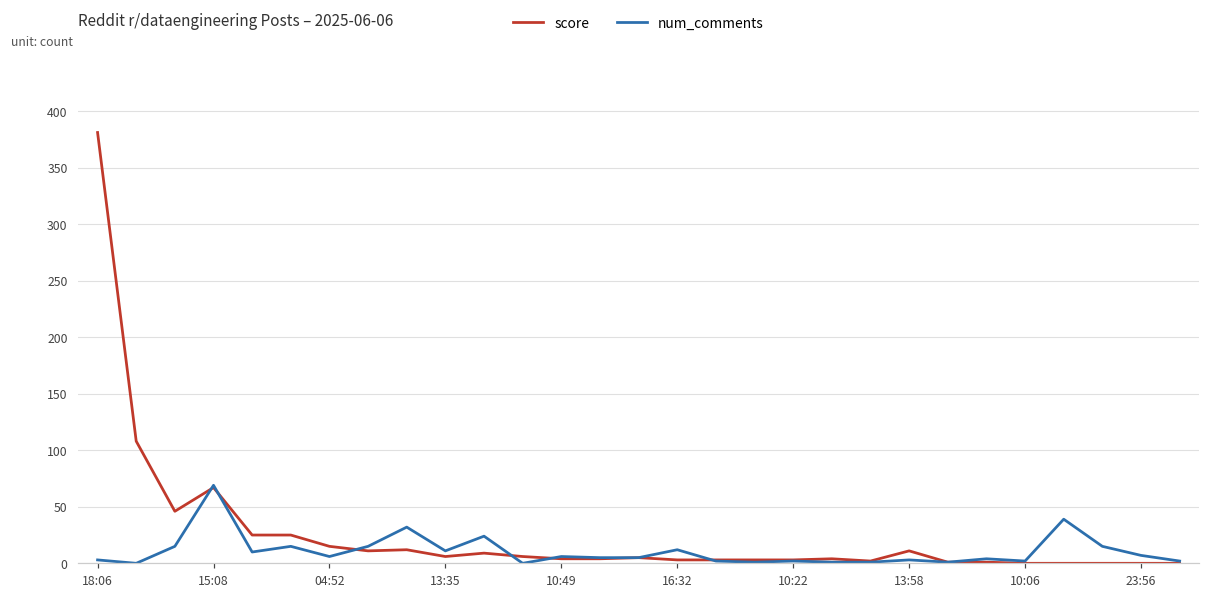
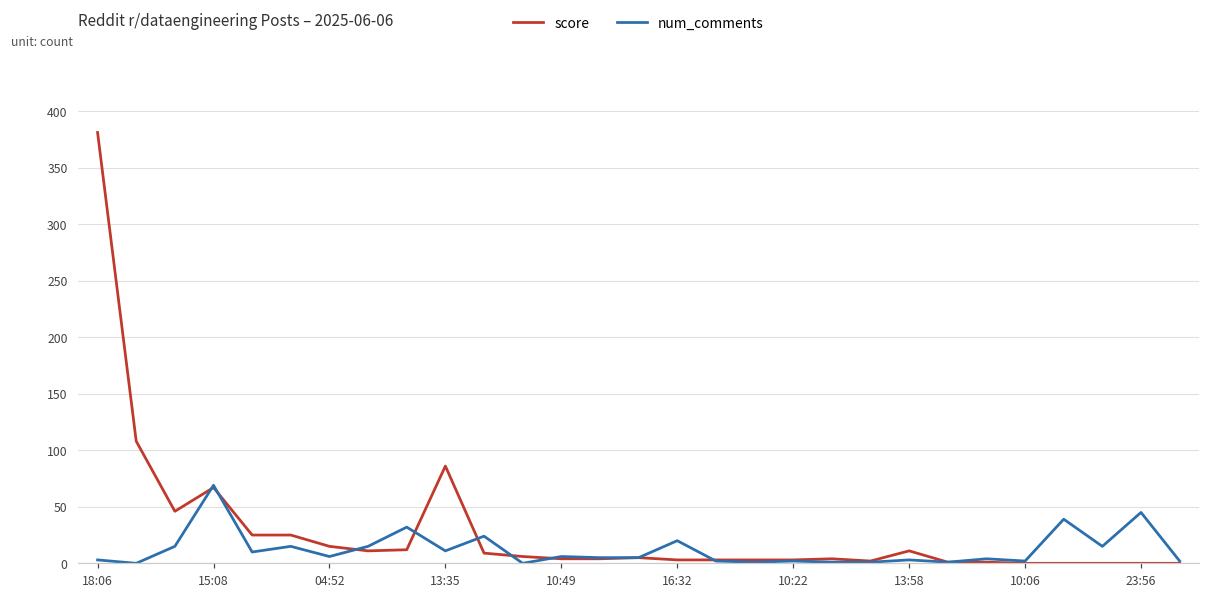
  {
    "score": {
      "18:06": 381,
      "04:52": 15,
-     "13:35": 6,
+     "13:35": 86,
      "16:32": 3,
      "13:58": 11,
      "23:56": 0
    },
    "num_comments": {
      "18:06": 3,
      "04:52": 6,
      "13:35": 11,
-     "16:32": 12,
+     "16:32": 20,
      "13:58": 3,
-     "23:56": 7
+     "23:56": 45
    }
  }
